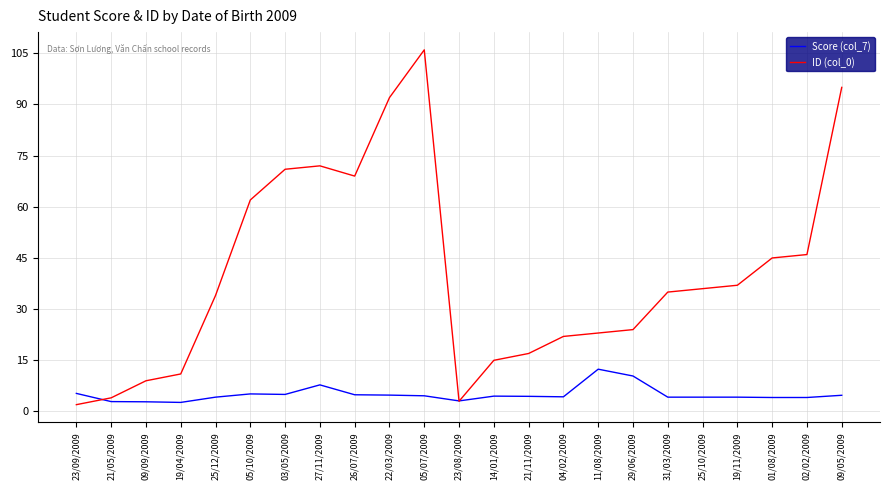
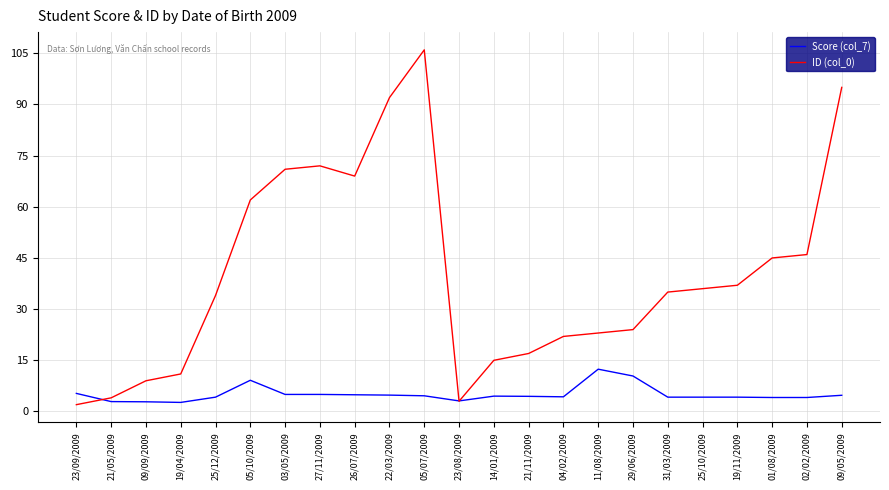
  {
    "Score (col_7)": {
      "23/09/2009": 5,
      "21/05/2009": 3,
      "09/09/2009": 3,
      "19/04/2009": 3,
      "25/12/2009": 4,
-     "05/10/2009": 5,
+     "05/10/2009": 9,
      "03/05/2009": 5,
-     "27/11/2009": 8,
+     "27/11/2009": 5,
      "26/07/2009": 5,
      "22/03/2009": 5,
      "05/07/2009": 5,
      "14/01/2009": 5,
      "21/11/2009": 4,
      "04/02/2009": 4,
      "11/08/2009": 12,
      "29/06/2009": 10,
      "31/03/2009": 4,
      "25/10/2009": 4,
      "19/11/2009": 4,
      "01/08/2009": 4,
      "02/02/2009": 4,
      "09/05/2009": 5
    },
    "ID (col_0)": {
      "23/09/2009": 2,
      "21/05/2009": 4,
      "09/09/2009": 9,
      "19/04/2009": 11,
      "25/12/2009": 34,
      "05/10/2009": 62,
      "03/05/2009": 71,
      "27/11/2009": 72,
      "26/07/2009": 69,
      "22/03/2009": 92,
      "05/07/2009": 106,
      "14/01/2009": 15,
      "21/11/2009": 17,
      "04/02/2009": 22,
      "11/08/2009": 23,
      "29/06/2009": 24,
      "31/03/2009": 35,
      "25/10/2009": 36,
      "19/11/2009": 37,
      "01/08/2009": 45,
      "02/02/2009": 46,
      "09/05/2009": 95
    }
  }
